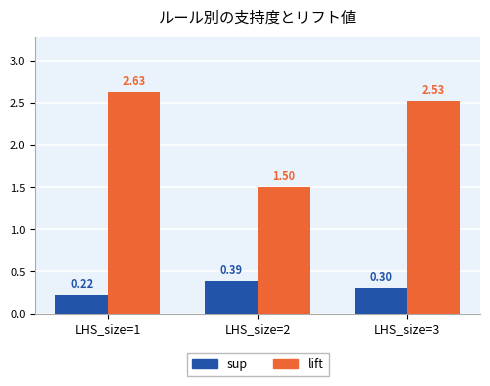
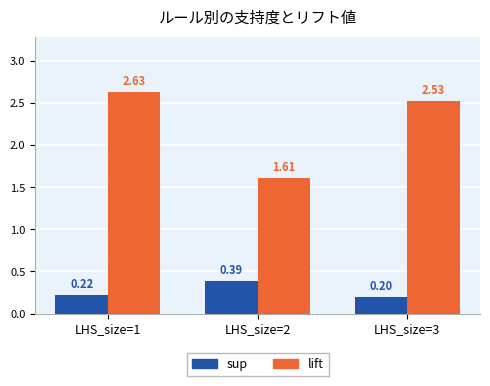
  {
    "sup": {
      "LHS_size=1": 0.22,
      "LHS_size=2": 0.39,
-     "LHS_size=3": 0.30
+     "LHS_size=3": 0.20
    },
    "lift": {
      "LHS_size=1": 2.63,
-     "LHS_size=2": 1.50,
+     "LHS_size=2": 1.61,
      "LHS_size=3": 2.53
    }
  }
